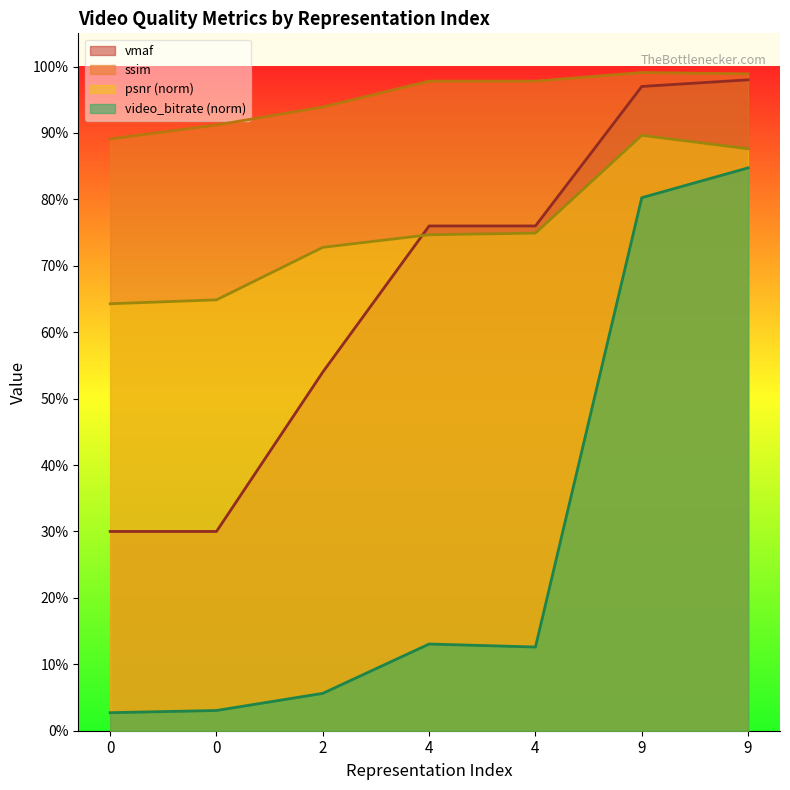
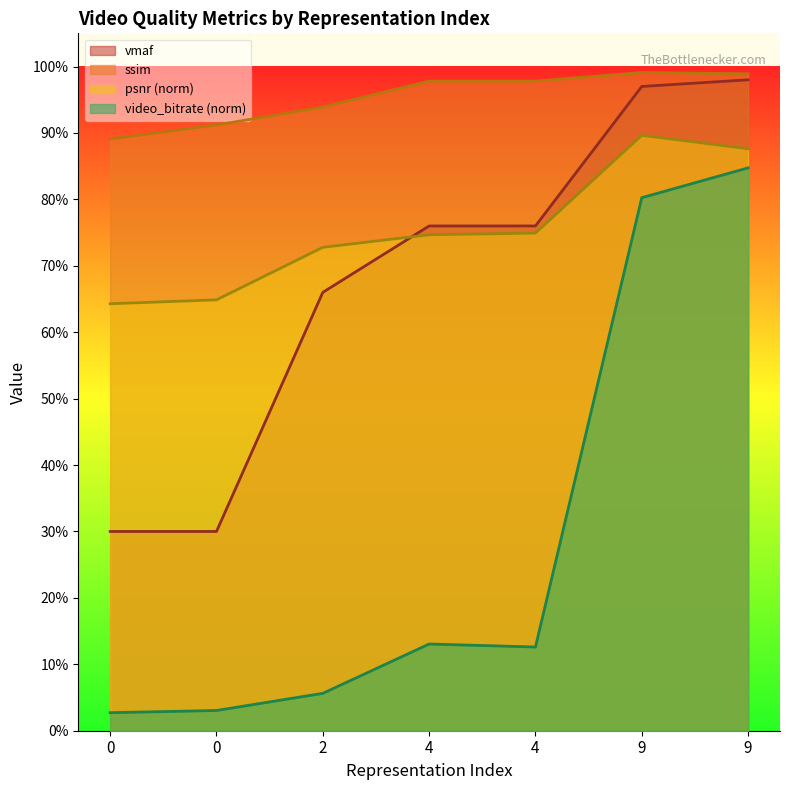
  {
    "vmaf": {
-     "2": "54%"
+     "2": "66%"
    },
    "ssim": {
      "2": "94%"
    },
    "psnr (norm)": {
      "2": "73%"
    },
    "video_bitrate (norm)": {
      "2": "6%"
    }
  }
